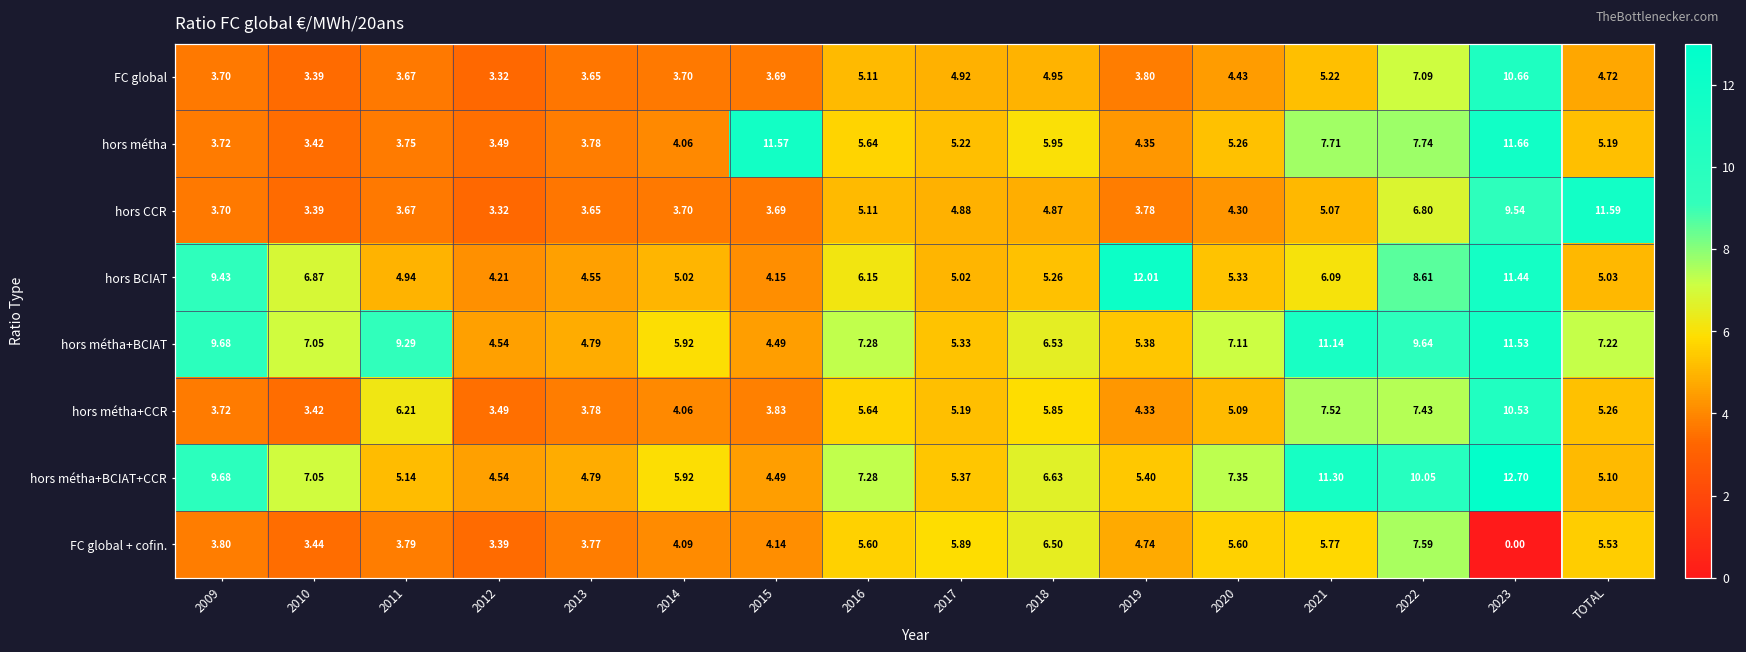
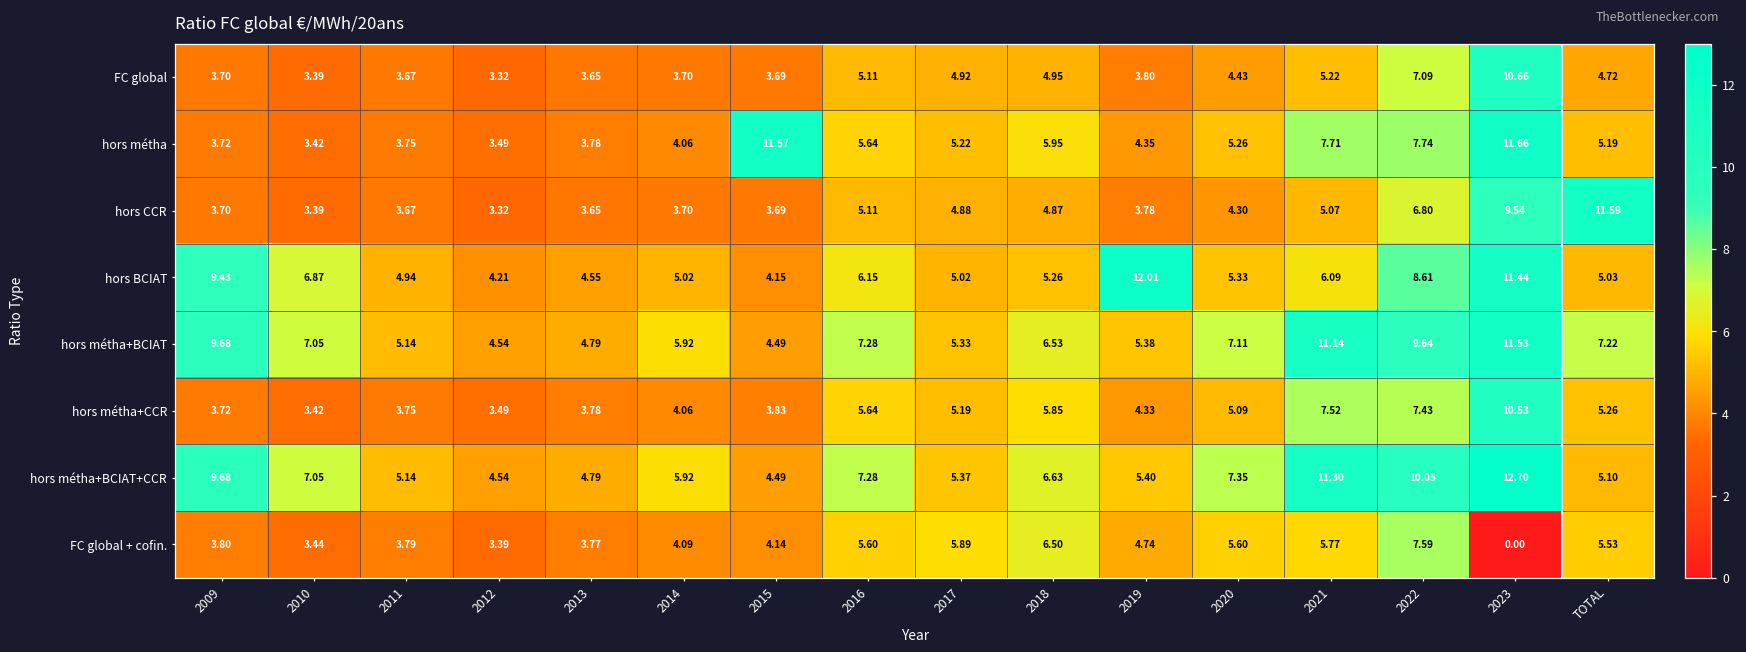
  {
    "FC global": {
      "2009": 3.70,
      "2010": 3.39,
      "2011": 3.67,
      "2012": 3.32,
      "2013": 3.65,
      "2014": 3.70,
      "2015": 3.69,
      "2016": 5.11,
      "2017": 4.92,
      "2018": 4.95,
      "2019": 3.80,
      "2020": 4.43,
      "2021": 5.22,
      "2022": 7.09,
      "2023": 10.66,
      "TOTAL": 4.72
    },
    "hors métha": {
      "2009": 3.72,
      "2010": 3.42,
      "2011": 3.75,
      "2012": 3.49,
      "2013": 3.78,
      "2014": 4.06,
      "2015": 11.57,
      "2016": 5.64,
      "2017": 5.22,
      "2018": 5.95,
      "2019": 4.35,
      "2020": 5.26,
      "2021": 7.71,
      "2022": 7.74,
      "2023": 11.66,
      "TOTAL": 5.19
    },
    "hors CCR": {
      "2009": 3.70,
      "2010": 3.39,
      "2011": 3.67,
      "2012": 3.32,
      "2013": 3.65,
      "2014": 3.70,
      "2015": 3.69,
      "2016": 5.11,
      "2017": 4.88,
      "2018": 4.87,
      "2019": 3.78,
      "2020": 4.30,
      "2021": 5.07,
      "2022": 6.80,
      "2023": 9.54,
      "TOTAL": 11.59
    },
    "hors BCIAT": {
      "2009": 9.43,
      "2010": 6.87,
      "2011": 4.94,
      "2012": 4.21,
      "2013": 4.55,
      "2014": 5.02,
      "2015": 4.15,
      "2016": 6.15,
      "2017": 5.02,
      "2018": 5.26,
      "2019": 12.01,
      "2020": 5.33,
      "2021": 6.09,
      "2022": 8.61,
      "2023": 11.44,
      "TOTAL": 5.03
    },
    "hors métha+BCIAT": {
      "2009": 9.68,
      "2010": 7.05,
-     "2011": 9.29,
+     "2011": 5.14,
      "2012": 4.54,
      "2013": 4.79,
      "2014": 5.92,
      "2015": 4.49,
      "2016": 7.28,
      "2017": 5.33,
      "2018": 6.53,
      "2019": 5.38,
      "2020": 7.11,
      "2021": 11.14,
      "2022": 9.64,
      "2023": 11.53,
      "TOTAL": 7.22
    },
    "hors métha+CCR": {
      "2009": 3.72,
      "2010": 3.42,
-     "2011": 6.21,
+     "2011": 3.75,
      "2012": 3.49,
      "2013": 3.78,
      "2014": 4.06,
      "2015": 3.83,
      "2016": 5.64,
      "2017": 5.19,
      "2018": 5.85,
      "2019": 4.33,
      "2020": 5.09,
      "2021": 7.52,
      "2022": 7.43,
      "2023": 10.53,
      "TOTAL": 5.26
    },
    "hors métha+BCIAT+CCR": {
      "2009": 9.68,
      "2010": 7.05,
      "2011": 5.14,
      "2012": 4.54,
      "2013": 4.79,
      "2014": 5.92,
      "2015": 4.49,
      "2016": 7.28,
      "2017": 5.37,
      "2018": 6.63,
      "2019": 5.40,
      "2020": 7.35,
      "2021": 11.30,
      "2022": 10.05,
      "2023": 12.70,
      "TOTAL": 5.10
    },
    "FC global + cofin.": {
      "2009": 3.80,
      "2010": 3.44,
      "2011": 3.79,
      "2012": 3.39,
      "2013": 3.77,
      "2014": 4.09,
      "2015": 4.14,
      "2016": 5.60,
      "2017": 5.89,
      "2018": 6.50,
      "2019": 4.74,
      "2020": 5.60,
      "2021": 5.77,
      "2022": 7.59,
      "2023": 0.00,
      "TOTAL": 5.53
    }
  }
